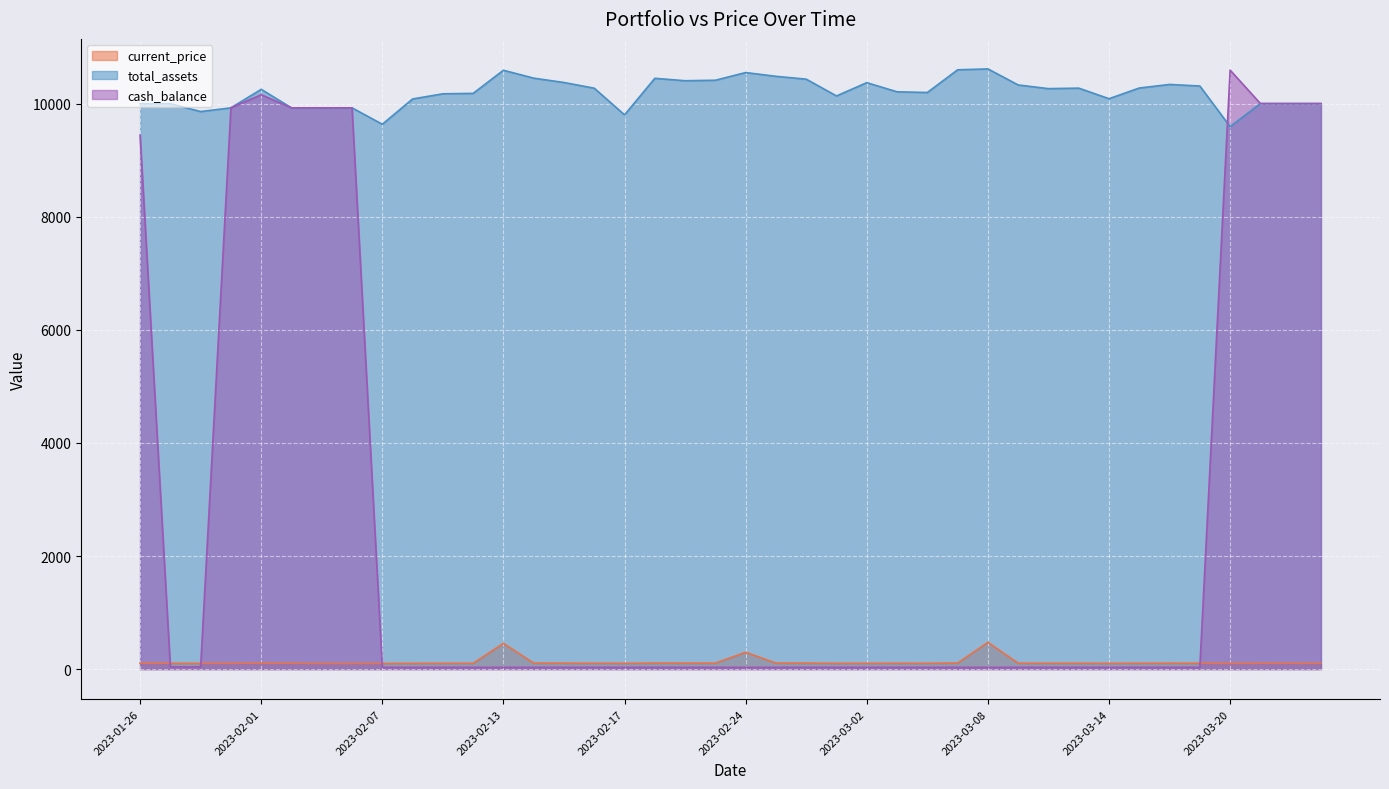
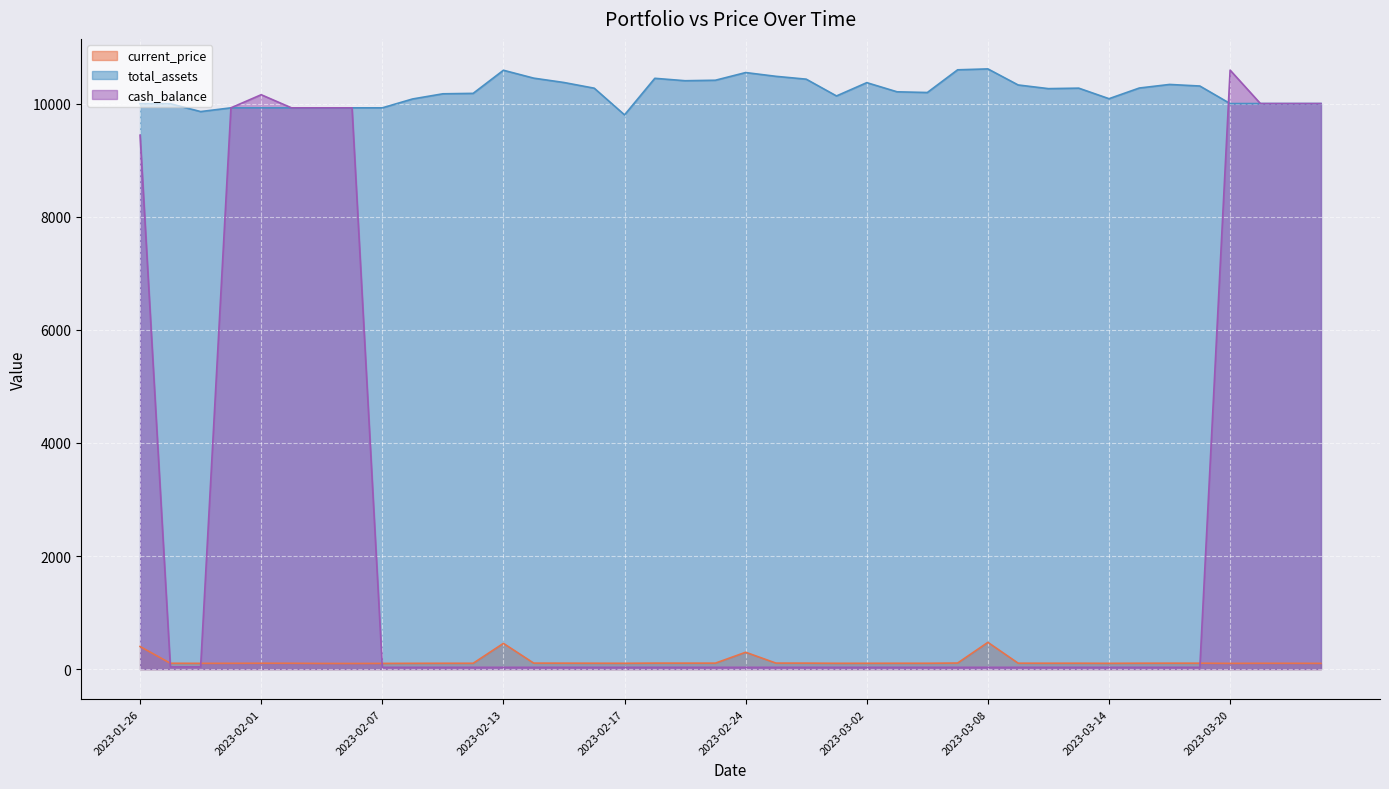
  {
    "current_price": {
-     "2023-01-26": 100,
+     "2023-01-26": 400,
      "2023-02-01": 100,
      "2023-02-07": 100,
      "2023-02-13": 500,
      "2023-02-17": 100,
      "2023-02-24": 300,
      "2023-03-02": 100,
      "2023-03-08": 500,
      "2023-03-14": 100,
      "2023-03-20": 100
    },
    "total_assets": {
-     "2023-02-01": 10300,
-     "2023-02-07": 9600,
+     "2023-02-01": 9900,
+     "2023-02-07": 9900,
      "2023-02-13": 10600,
      "2023-02-17": 9800,
      "2023-02-24": 10600,
      "2023-03-02": 10400,
      "2023-03-08": 10600,
      "2023-03-14": 10100,
-     "2023-03-20": 9600
+     "2023-03-20": 10000
    },
    "cash_balance": {
      "2023-01-26": 9400,
      "2023-02-01": 10200,
      "2023-02-07": 0,
      "2023-02-13": 0,
      "2023-02-17": 0,
      "2023-02-24": 0,
      "2023-03-02": 0,
      "2023-03-08": 0,
      "2023-03-14": 0,
      "2023-03-20": 10600
    }
  }
